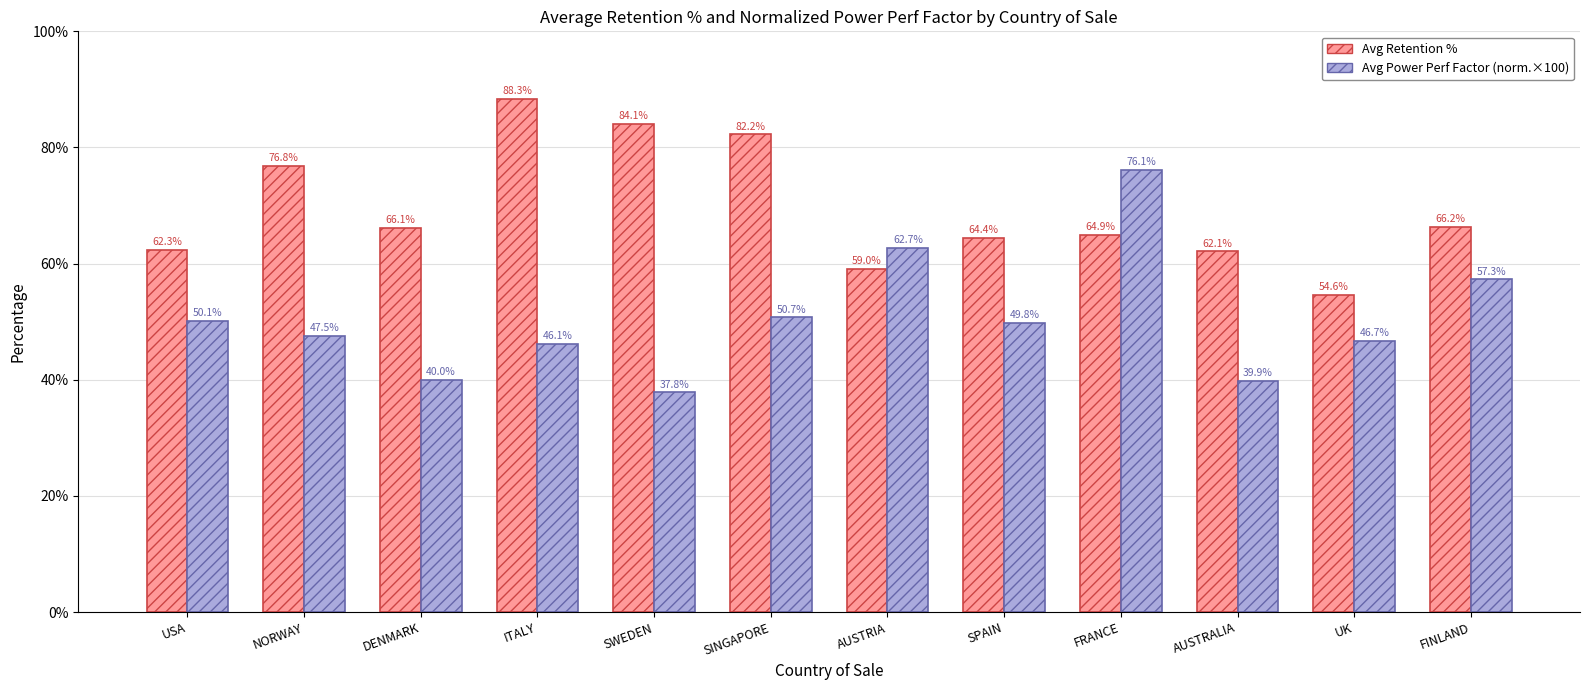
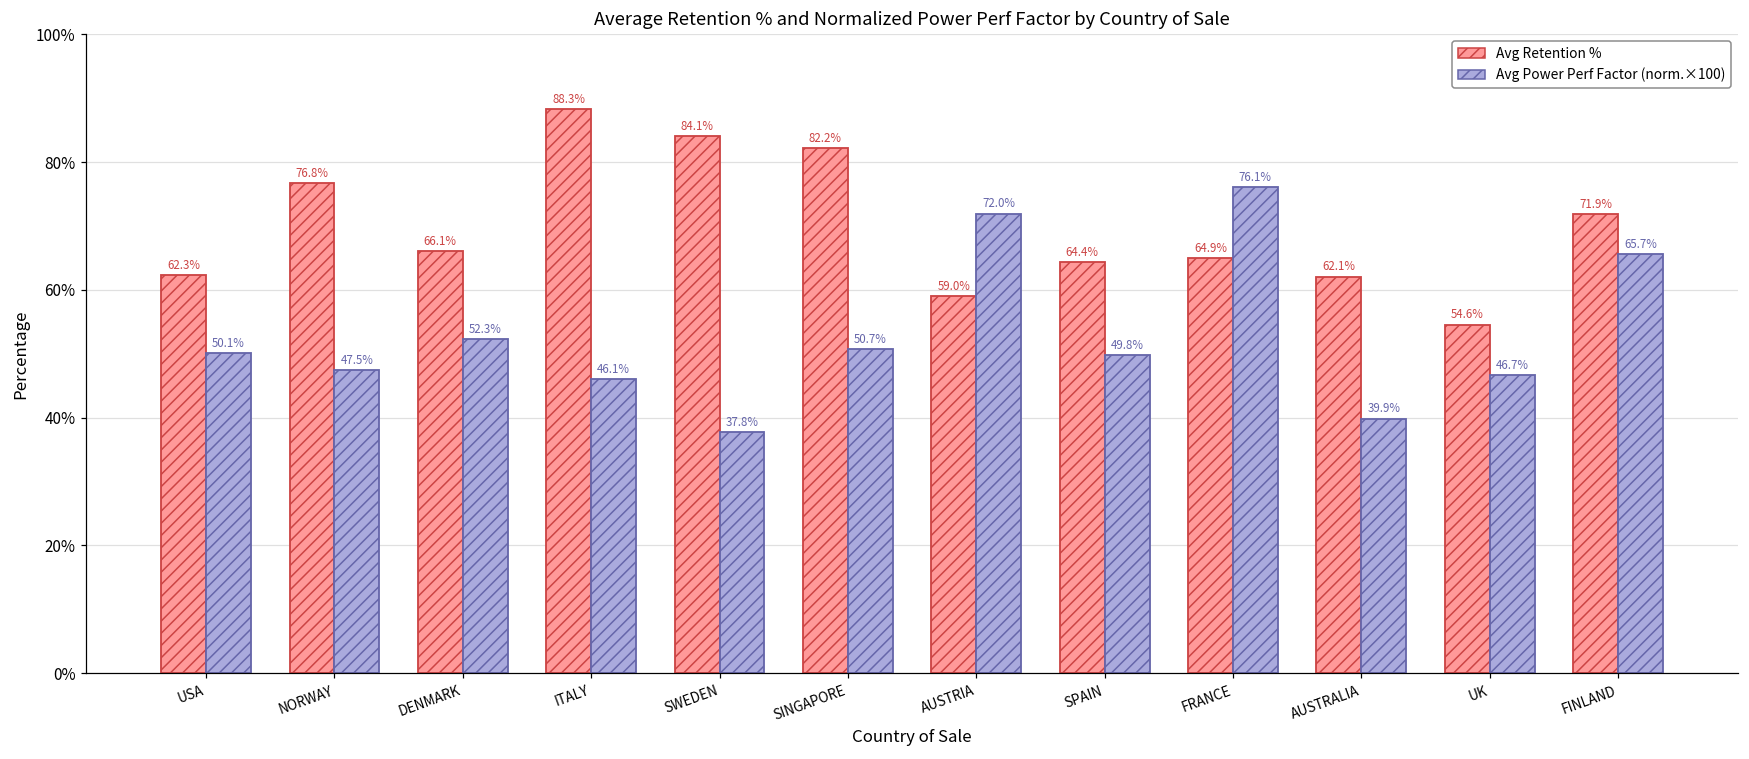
  {
    "Avg Retention %": {
      "USA": "62.3%",
      "NORWAY": "76.8%",
      "DENMARK": "66.1%",
      "ITALY": "88.3%",
      "SWEDEN": "84.1%",
      "SINGAPORE": "82.2%",
      "AUSTRIA": "59.0%",
      "SPAIN": "64.4%",
      "FRANCE": "64.9%",
      "AUSTRALIA": "62.1%",
      "UK": "54.6%",
-     "FINLAND": "66.2%"
+     "FINLAND": "71.9%"
    },
    "Avg Power Perf Factor (norm.×100)": {
      "USA": "50.1%",
      "NORWAY": "47.5%",
-     "DENMARK": "40.0%",
+     "DENMARK": "52.3%",
      "ITALY": "46.1%",
      "SWEDEN": "37.8%",
      "SINGAPORE": "50.7%",
-     "AUSTRIA": "62.7%",
+     "AUSTRIA": "72.0%",
      "SPAIN": "49.8%",
      "FRANCE": "76.1%",
      "AUSTRALIA": "39.9%",
      "UK": "46.7%",
-     "FINLAND": "57.3%"
+     "FINLAND": "65.7%"
    }
  }
